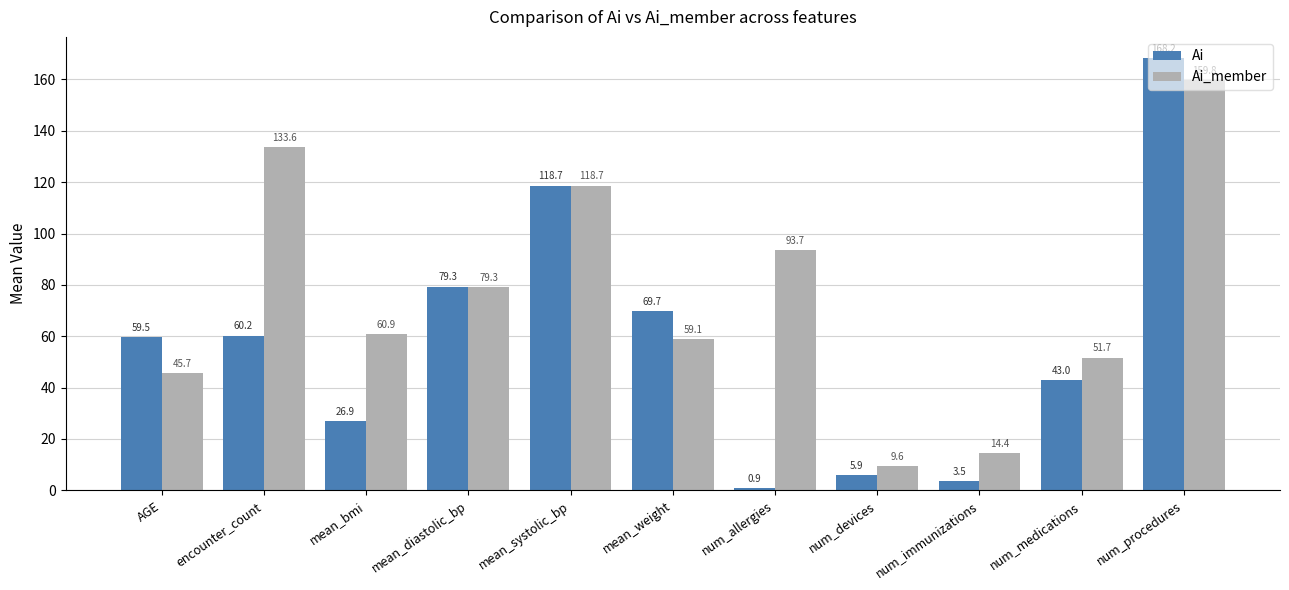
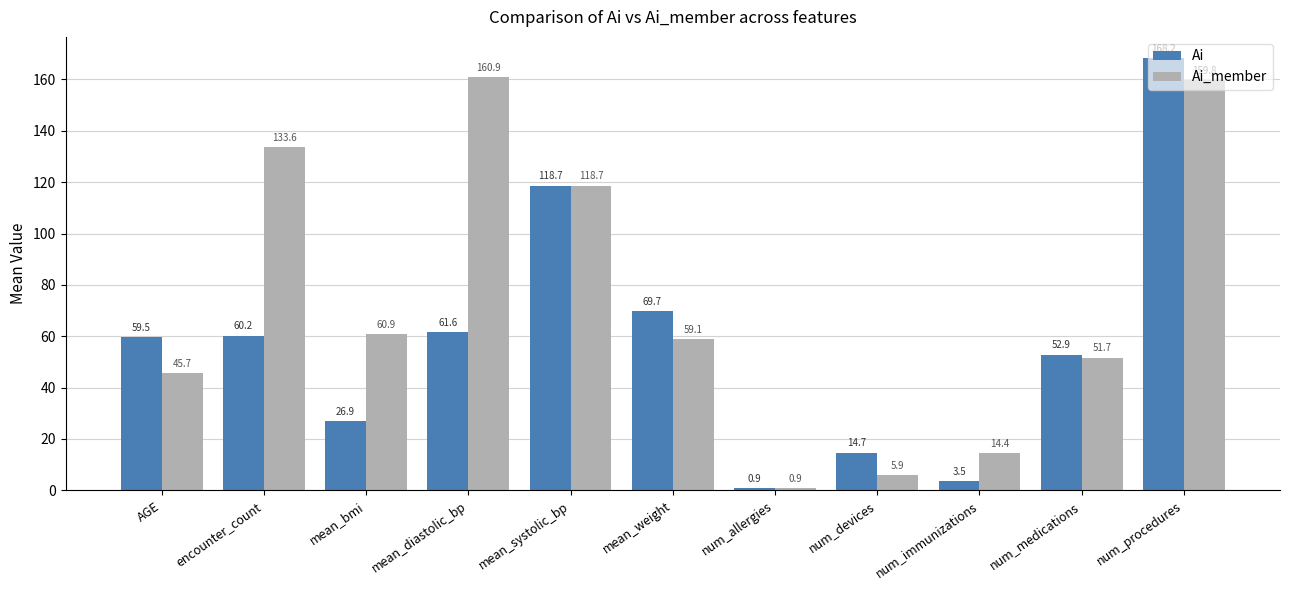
  {
    "Ai": {
      "AGE": 59.5,
      "encounter_count": 60.2,
      "mean_bmi": 26.9,
-     "mean_diastolic_bp": 79.3,
+     "mean_diastolic_bp": 61.6,
      "mean_systolic_bp": 118.7,
      "mean_weight": 69.7,
      "num_allergies": 0.9,
-     "num_devices": 5.9,
+     "num_devices": 14.7,
      "num_immunizations": 3.5,
-     "num_medications": 43.0
+     "num_medications": 52.9
    },
    "Ai_member": {
      "AGE": 45.7,
      "encounter_count": 133.6,
      "mean_bmi": 60.9,
-     "mean_diastolic_bp": 79.3,
+     "mean_diastolic_bp": 160.9,
      "mean_systolic_bp": 118.7,
      "mean_weight": 59.1,
-     "num_allergies": 93.7,
-     "num_devices": 9.6,
+     "num_allergies": 0.9,
+     "num_devices": 5.9,
      "num_immunizations": 14.4,
      "num_medications": 51.7
    }
  }
